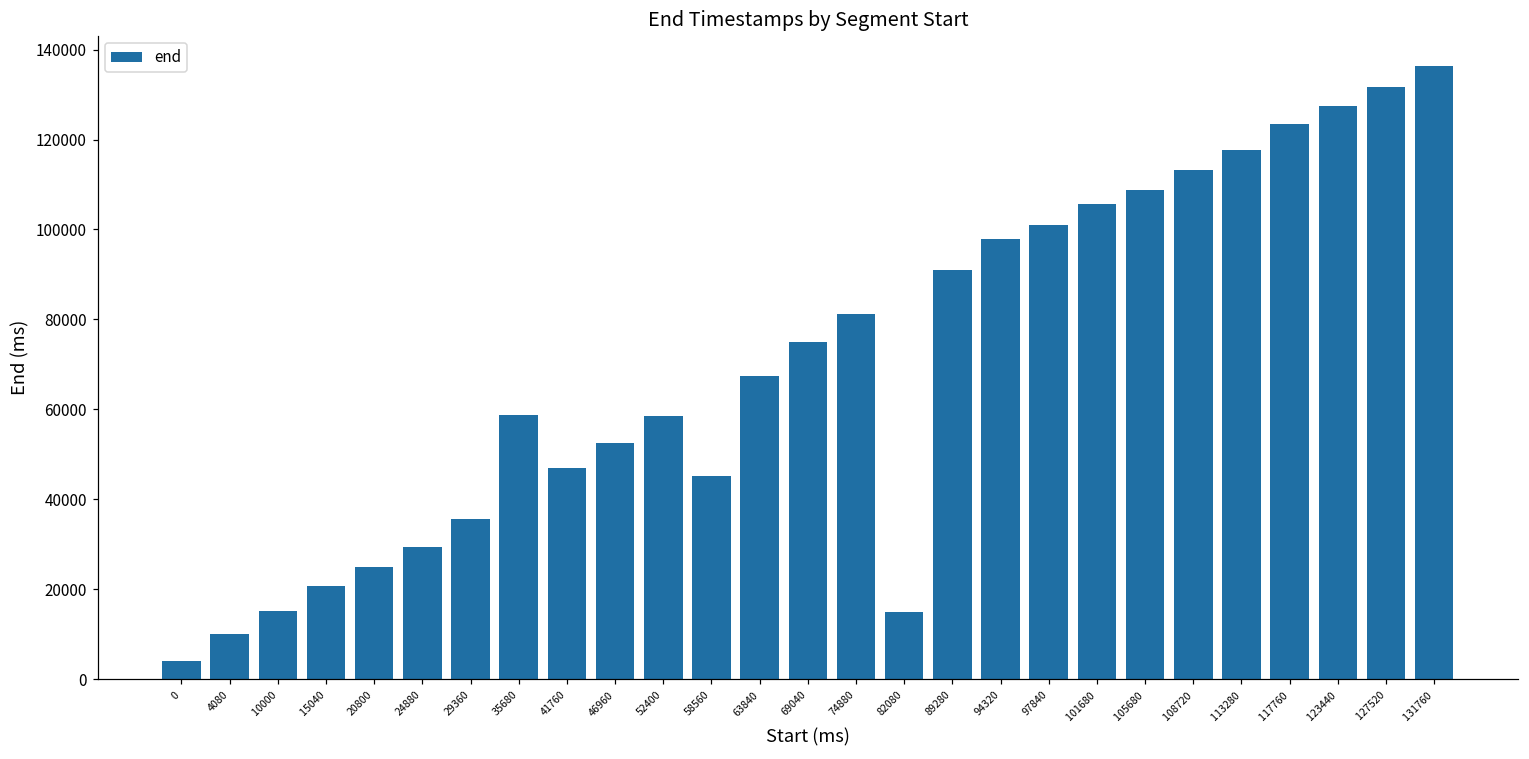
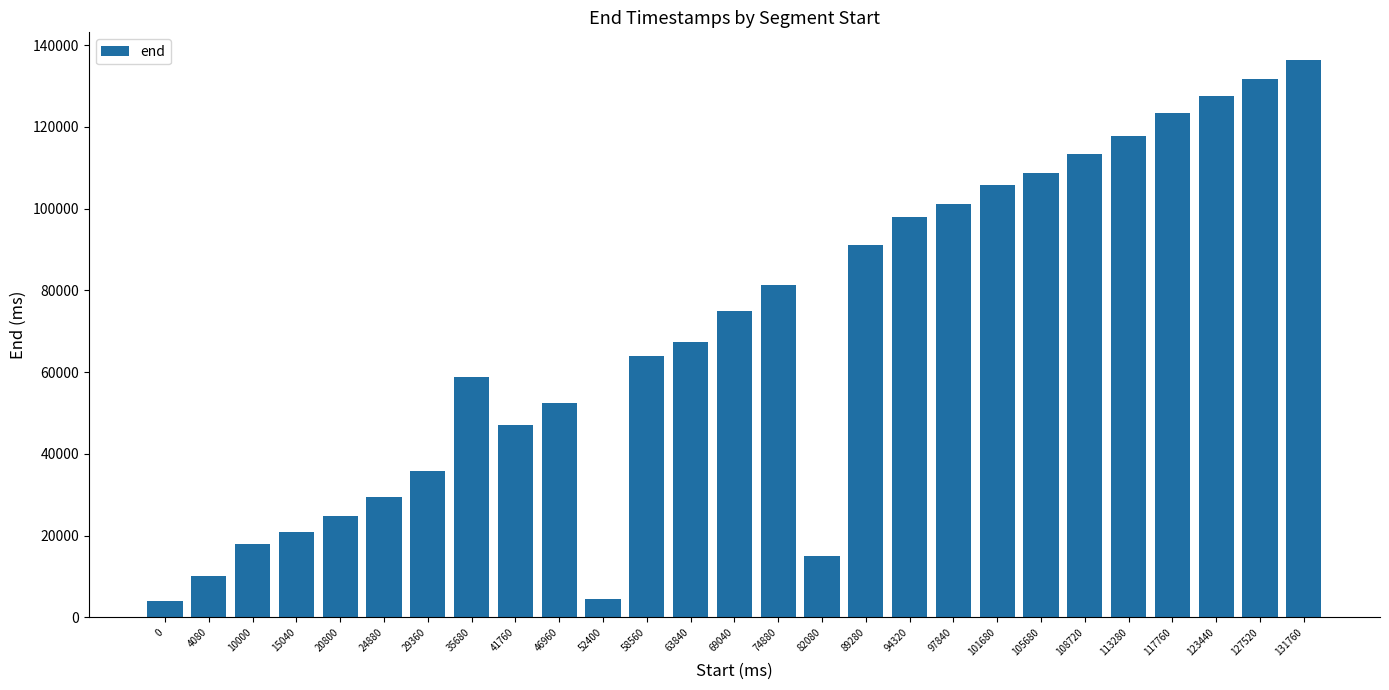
  {
    "0": 4000,
    "4080": 10000,
-   "10000": 15000,
+   "10000": 18000,
    "15040": 21000,
    "20800": 25000,
    "24880": 29000,
    "29360": 36000,
    "35680": 59000,
    "41760": 47000,
    "46960": 52000,
-   "52400": 59000,
-   "58560": 45000,
+   "52400": 5000,
+   "58560": 64000,
    "63840": 67000,
    "69040": 75000,
    "74880": 81000,
    "82080": 15000,
    "89280": 91000,
    "94320": 98000,
    "97840": 101000,
    "101680": 106000,
    "105680": 109000,
    "108720": 113000,
    "113280": 118000,
    "117760": 123000,
    "123440": 128000,
    "127520": 132000,
    "131760": 136000
  }
